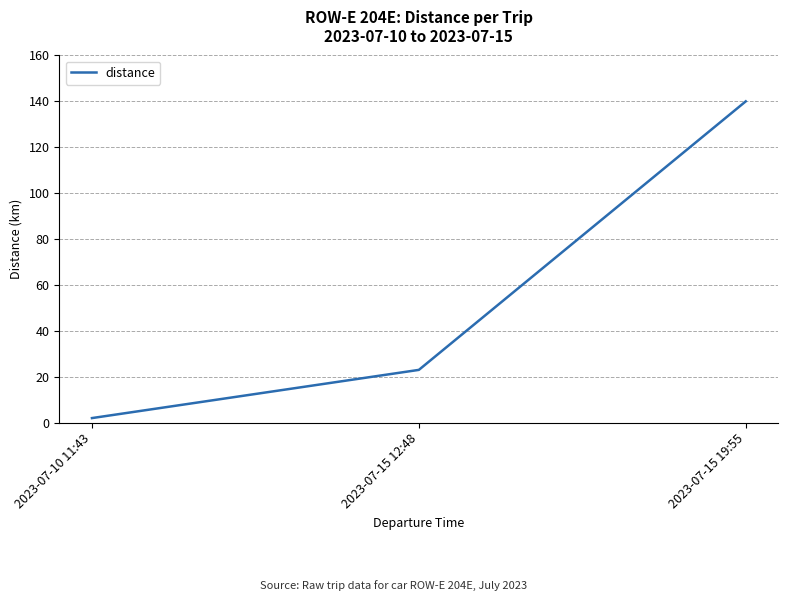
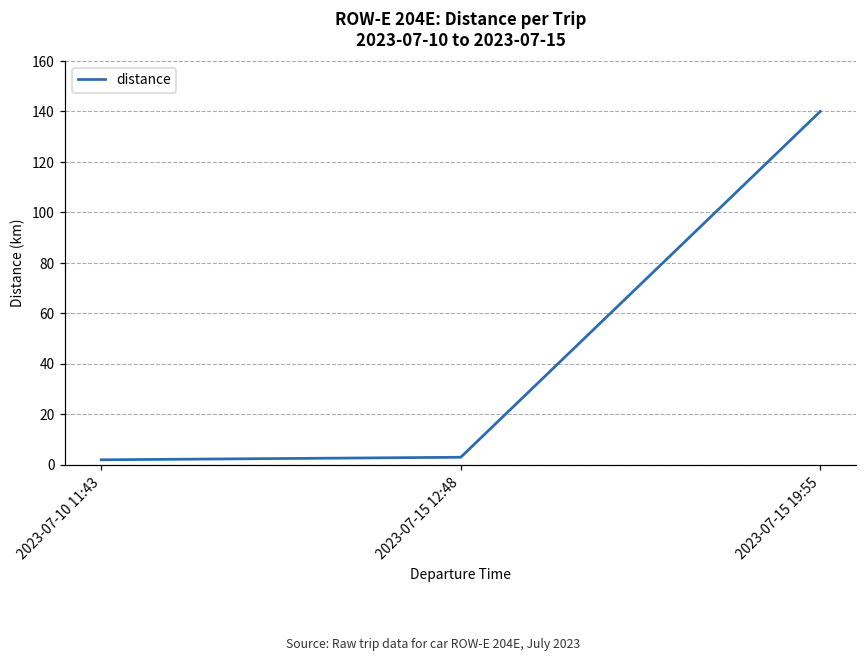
  {
    "2023-07-10 11:43": 2,
-   "2023-07-15 12:48": 23,
+   "2023-07-15 12:48": 3,
    "2023-07-15 19:55": 140
  }
